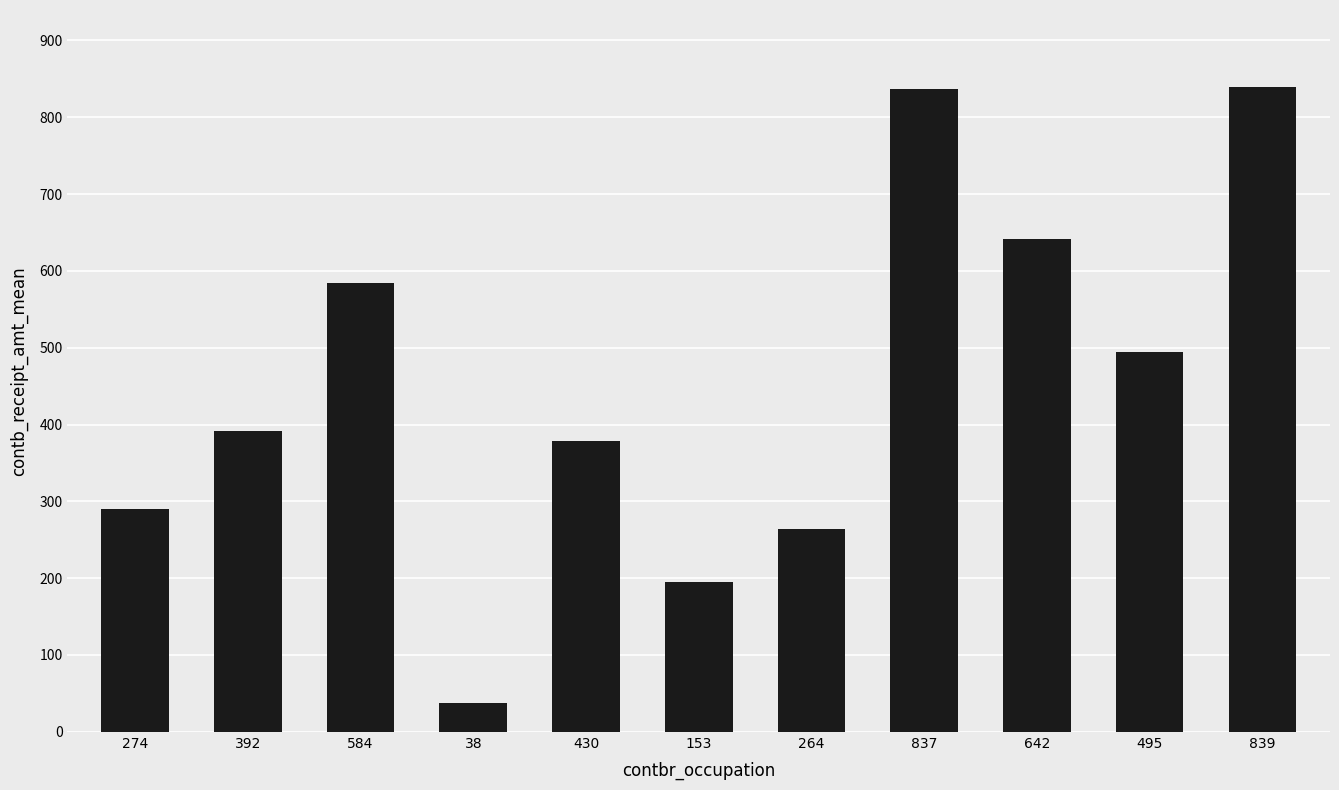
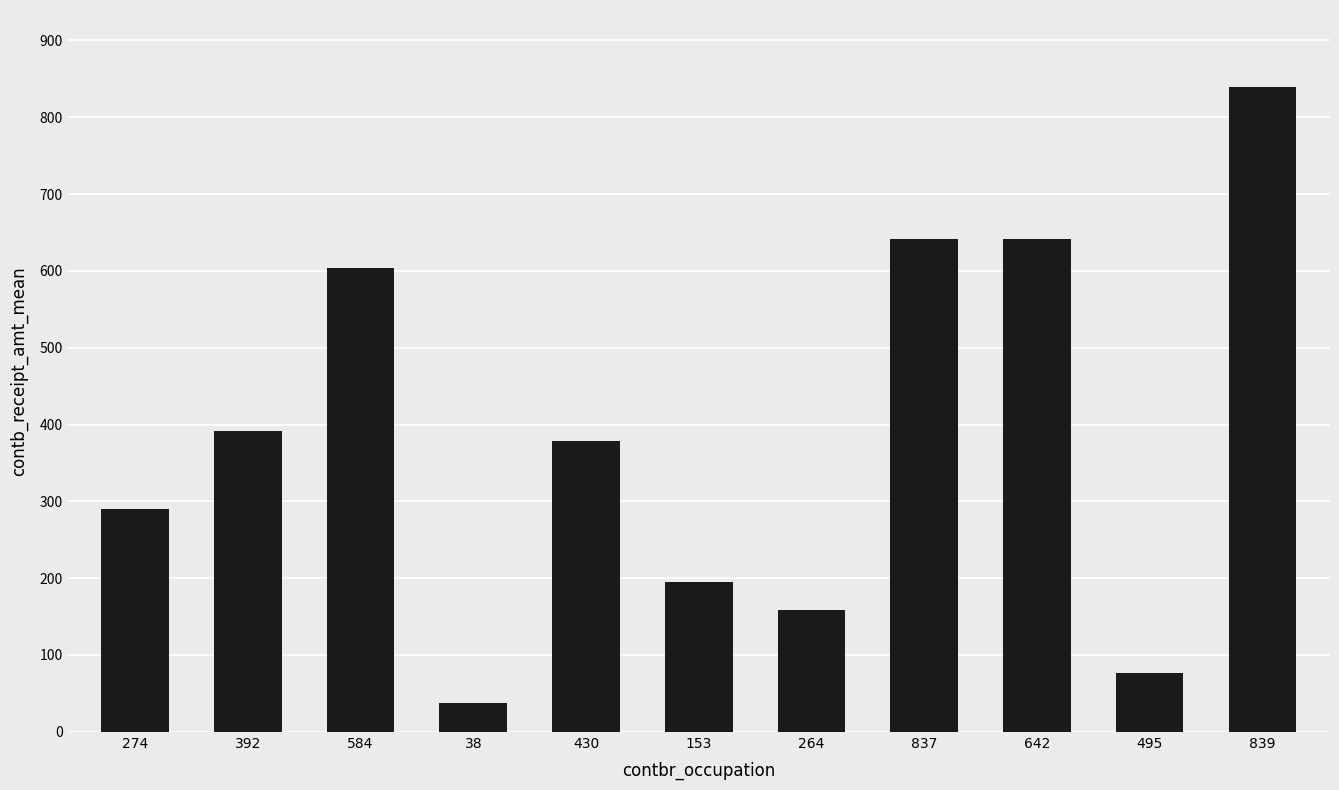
  {
    "274": 290,
    "392": 390,
-   "584": 580,
+   "584": 600,
    "38": 40,
    "430": 380,
    "153": 200,
-   "264": 260,
-   "837": 840,
+   "264": 160,
+   "837": 640,
    "642": 640,
-   "495": 500,
+   "495": 80,
    "839": 840
  }
